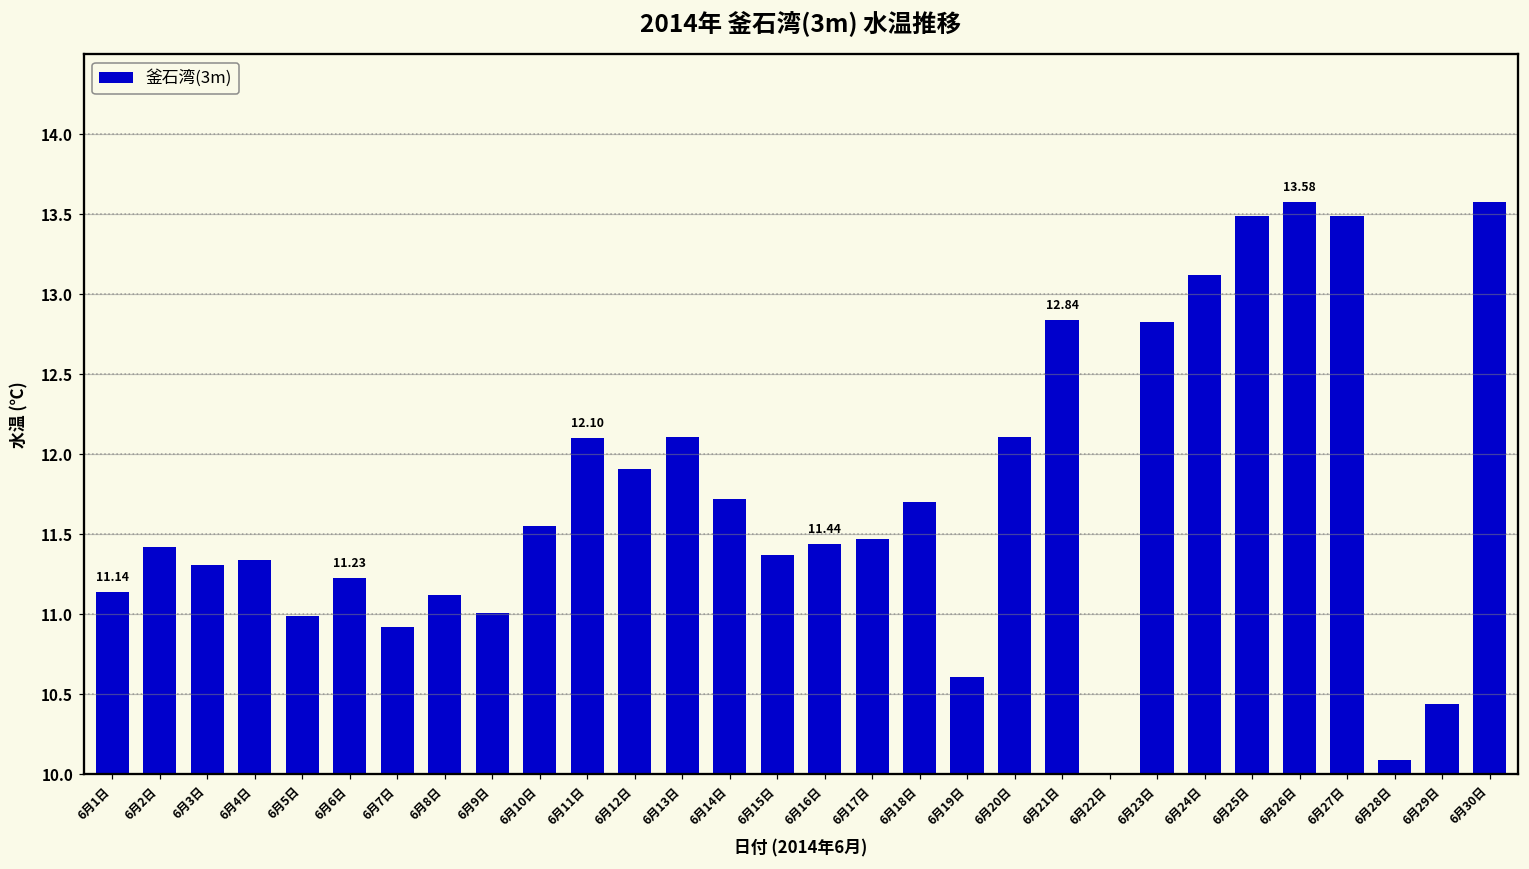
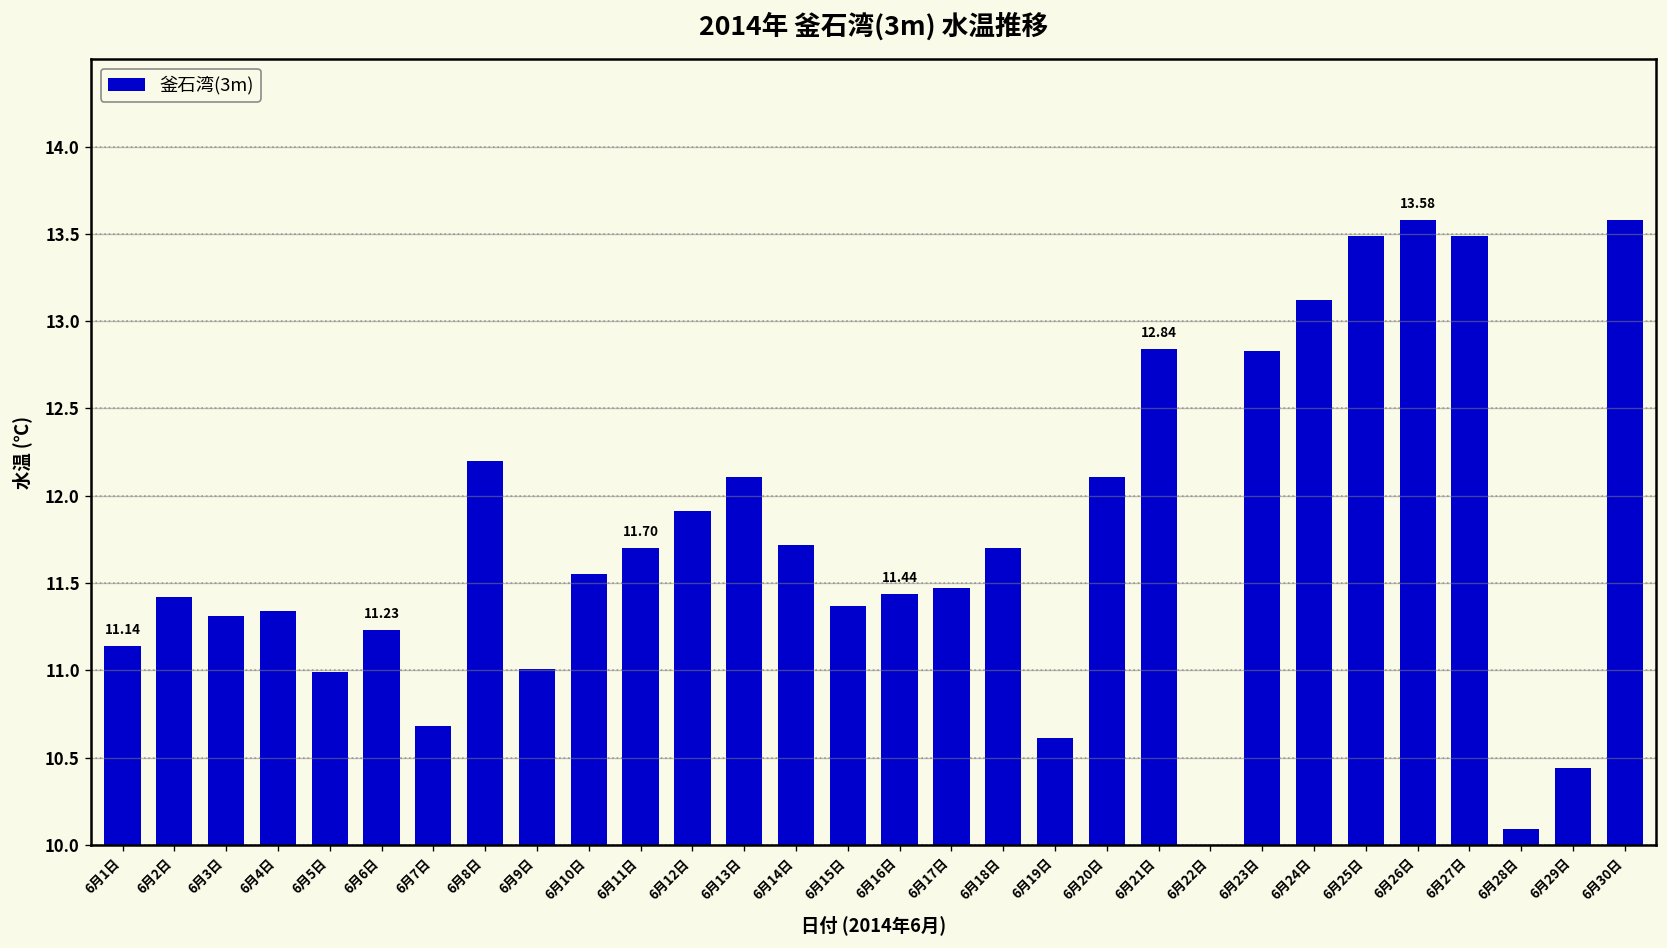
  {
    "6月1日": 11.14,
    "6月6日": 11.23,
-   "6月7日": 10.92,
-   "6月8日": 11.12,
-   "6月11日": 12.10,
+   "6月7日": 10.68,
+   "6月8日": 12.20,
+   "6月11日": 11.70,
    "6月16日": 11.44,
    "6月21日": 12.84,
    "6月26日": 13.58
  }
